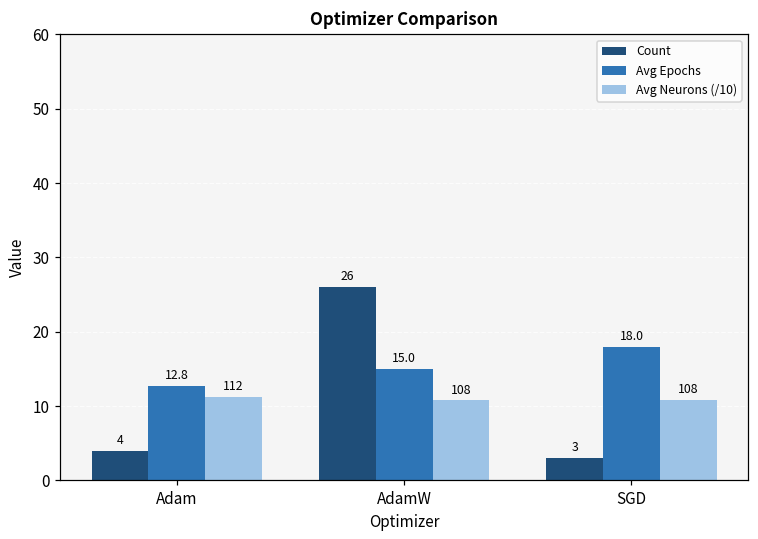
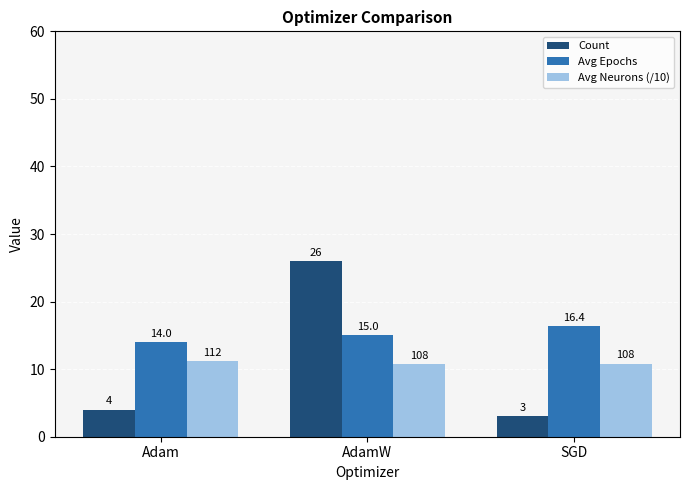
  {
    "Count": {
      "Adam": 4,
      "AdamW": 26,
      "SGD": 3
    },
    "Avg Epochs": {
-     "Adam": 12.8,
+     "Adam": 14.0,
      "AdamW": 15.0,
-     "SGD": 18.0
+     "SGD": 16.4
    }
  }
